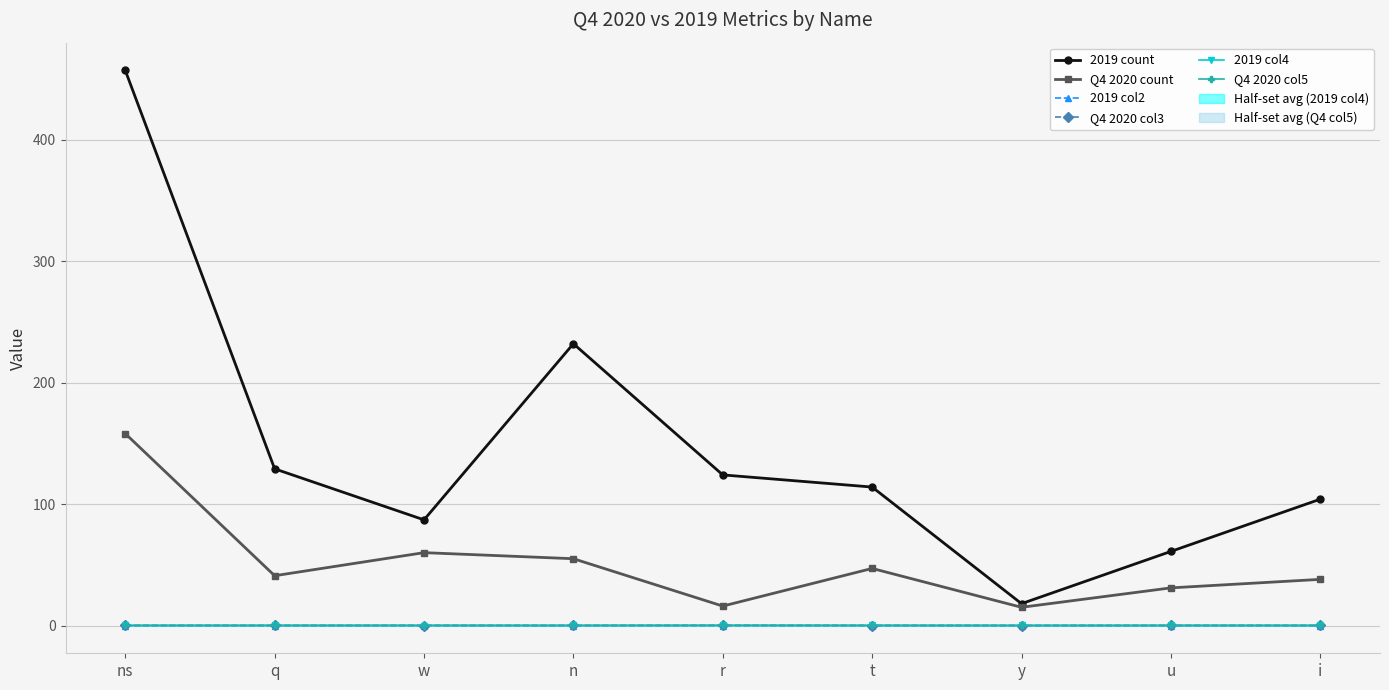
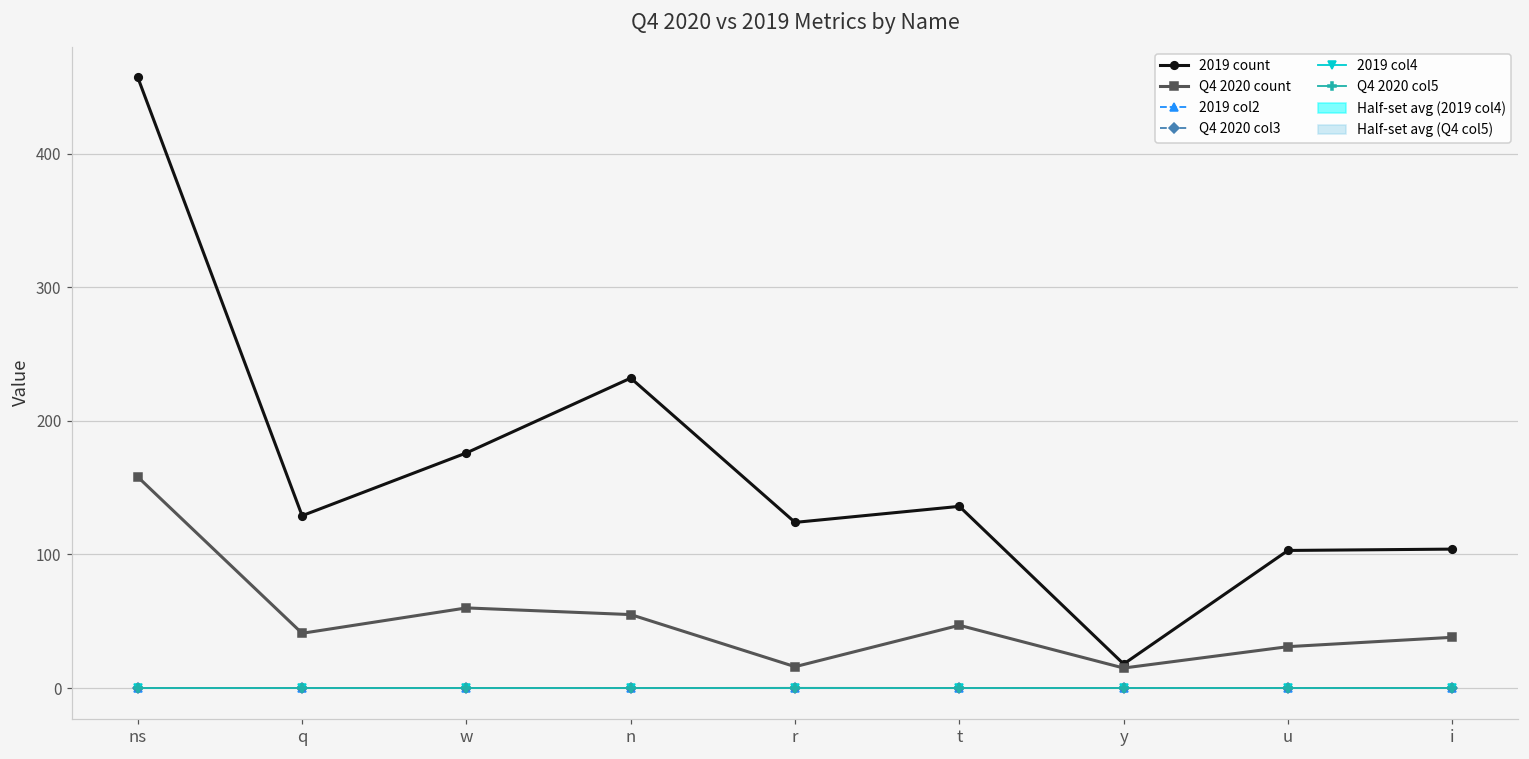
  {
    "2019 count": {
      "ns": 457,
      "q": 129,
-     "w": 87,
+     "w": 176,
      "n": 232,
      "r": 124,
-     "t": 114,
+     "t": 136,
      "y": 18,
-     "u": 61,
+     "u": 103,
      "i": 104
    },
    "Q4 2020 count": {
      "ns": 158,
      "q": 41,
      "w": 60,
      "n": 55,
      "r": 16,
      "t": 47,
      "y": 15,
      "u": 31,
      "i": 38
    }
  }
